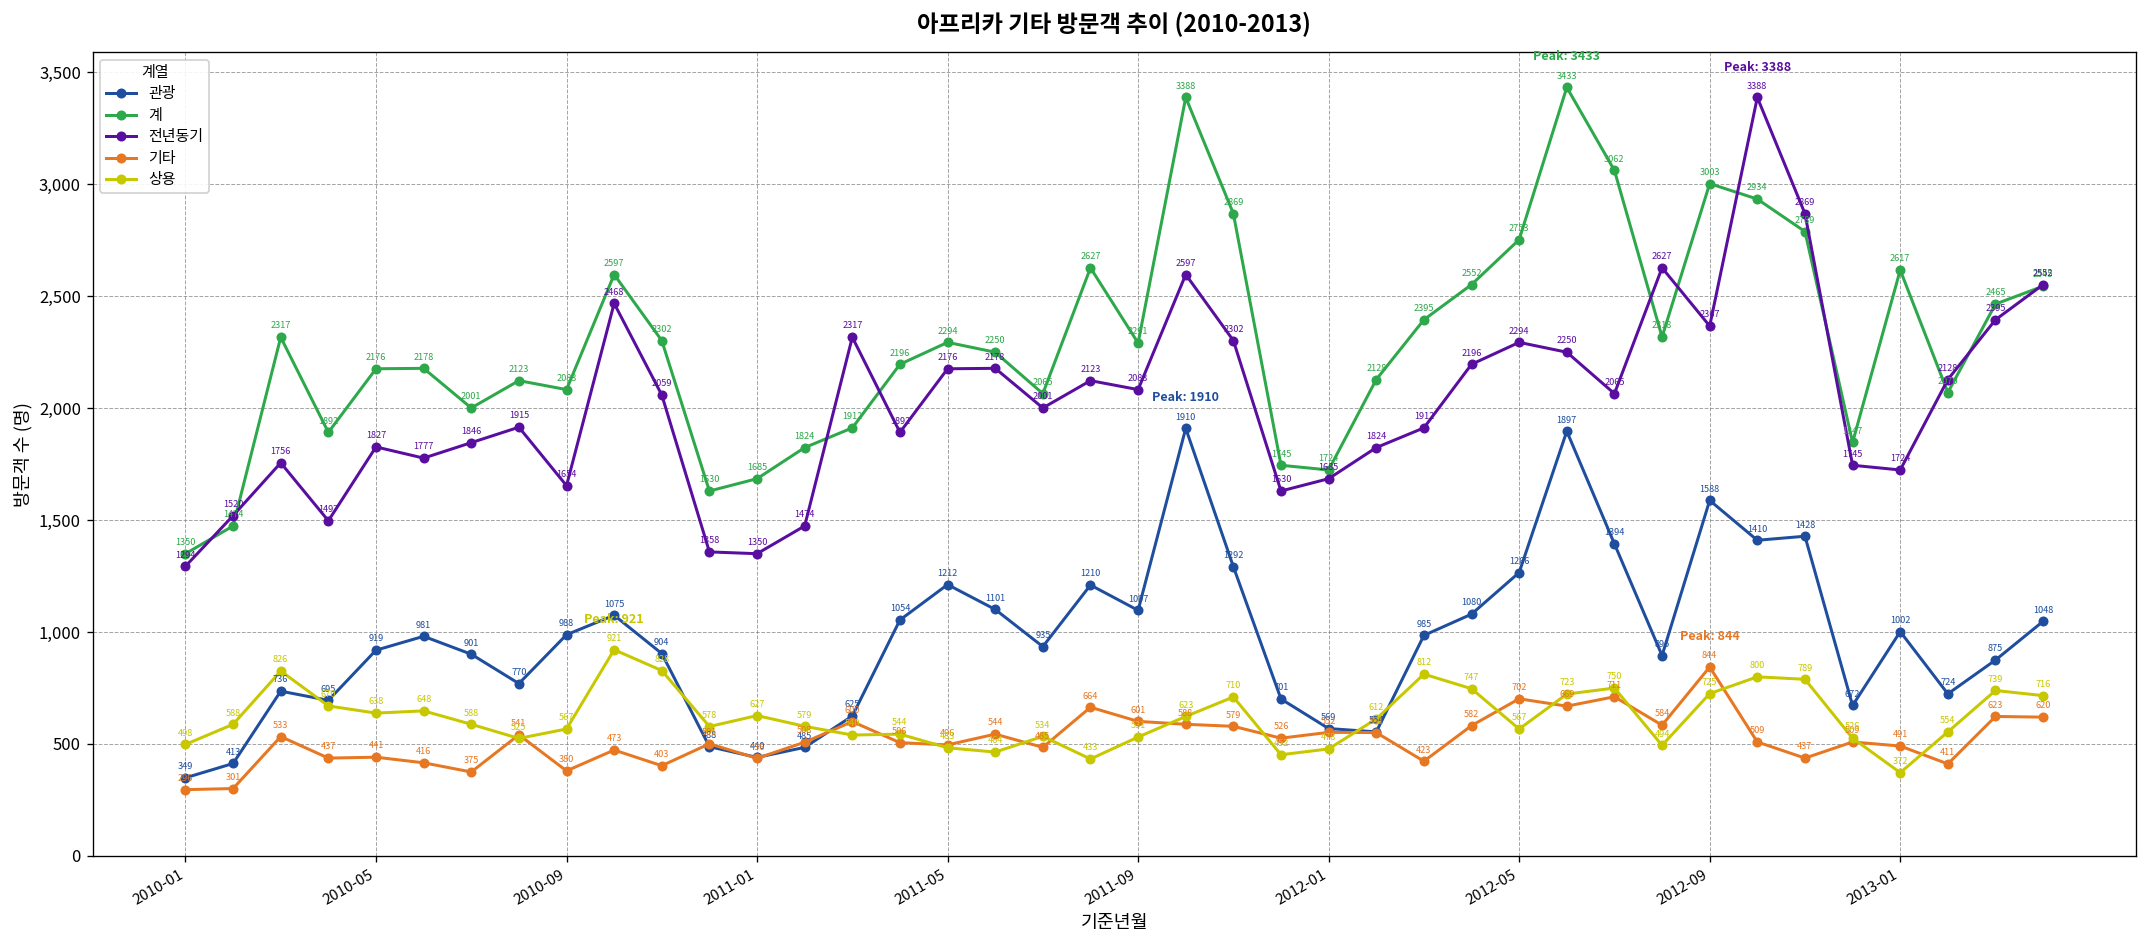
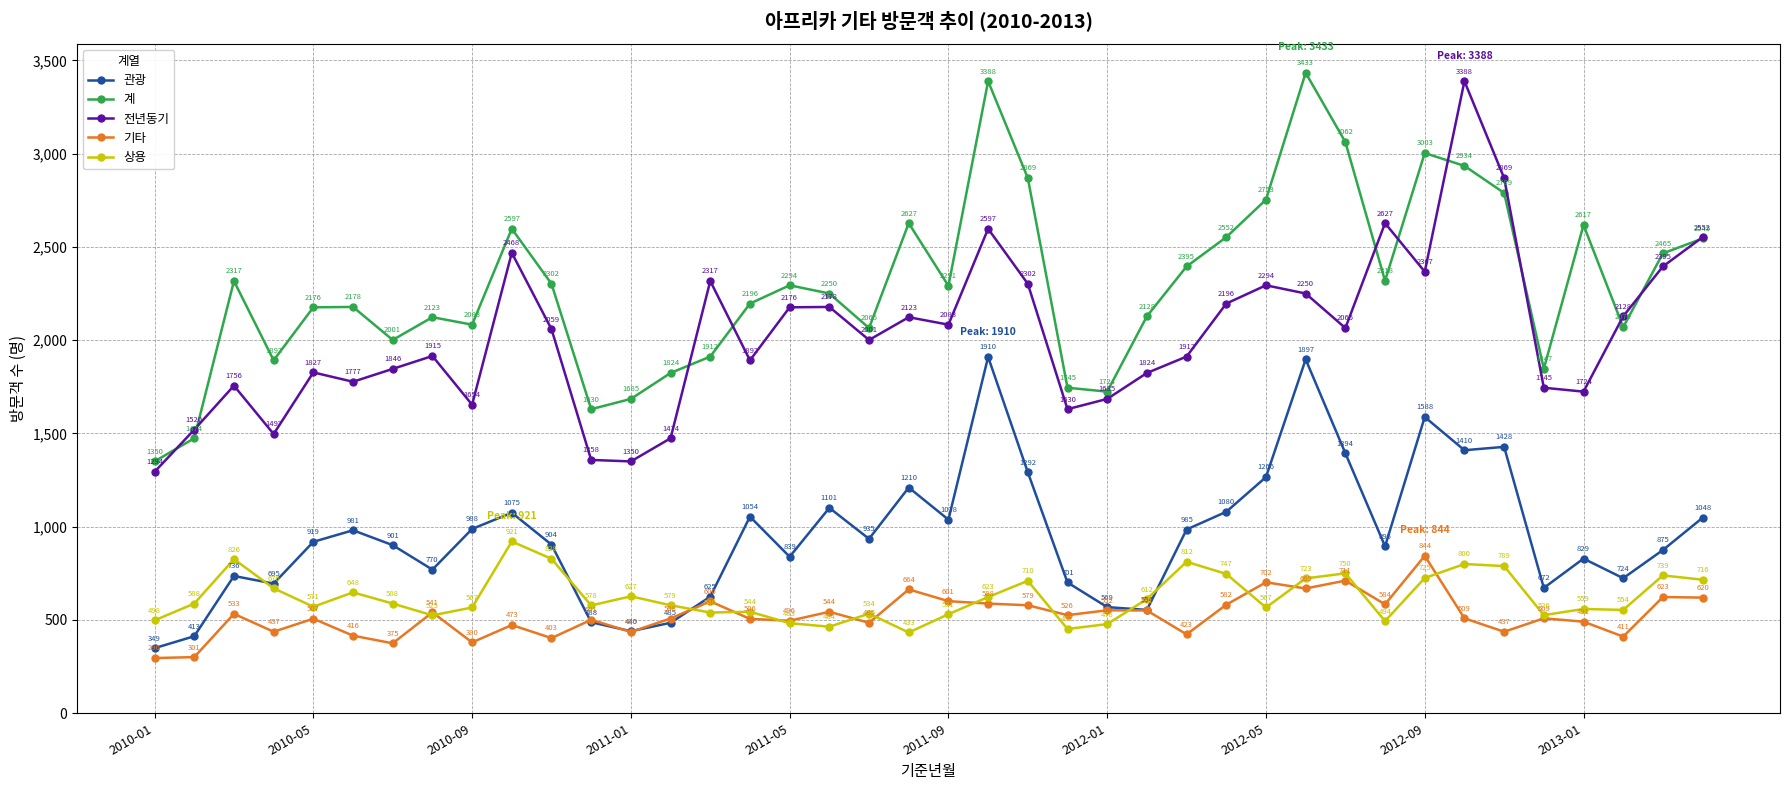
  {
    "관광": {
      "2010-01": 349,
      "2010-05": 919,
      "2010-09": 988,
-     "2011-05": 1212,
-     "2011-09": 1097,
+     "2011-05": 839,
+     "2011-09": 1038,
      "2012-05": 1266,
      "2012-09": 1588,
-     "2013-01": 1002
+     "2013-01": 829
    },
    "계": {
      "2010-01": 1350,
      "2010-05": 2176,
      "2010-09": 2083,
      "2011-01": 1685,
      "2011-05": 2294,
      "2011-09": 2291,
      "2012-01": 1724,
      "2012-05": 2753,
      "2012-09": 3003,
      "2013-01": 2617
    },
    "전년동기": {
      "2010-05": 1827,
      "2010-09": 1654,
      "2011-01": 1350,
      "2011-05": 2176,
      "2011-09": 2083,
      "2012-05": 2294,
      "2012-09": 2367,
      "2013-01": 1724
    },
    "기타": {
-     "2010-05": 441,
+     "2010-05": 507,
      "2010-09": 380,
      "2011-09": 601,
      "2012-05": 702,
      "2012-09": 844
    },
    "상용": {
      "2010-01": 498,
-     "2010-05": 638,
+     "2010-05": 571,
      "2010-09": 567,
      "2011-01": 627,
      "2012-05": 567,
      "2012-09": 725,
-     "2013-01": 372
+     "2013-01": 559
    }
  }
